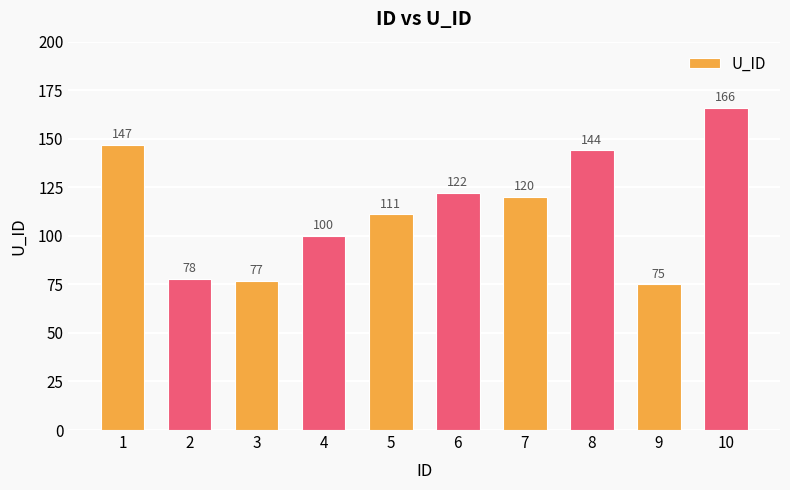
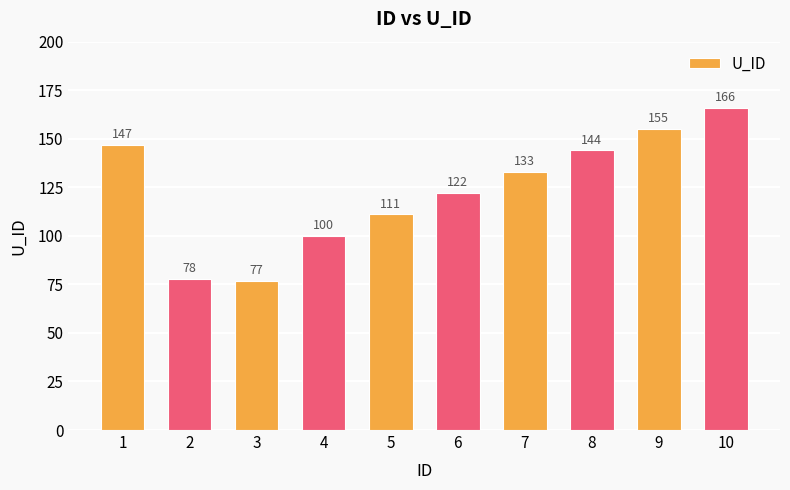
  {
    "1": 147,
    "2": 78,
    "3": 77,
    "4": 100,
    "5": 111,
    "6": 122,
-   "7": 120,
+   "7": 133,
    "8": 144,
-   "9": 75,
+   "9": 155,
    "10": 166
  }
